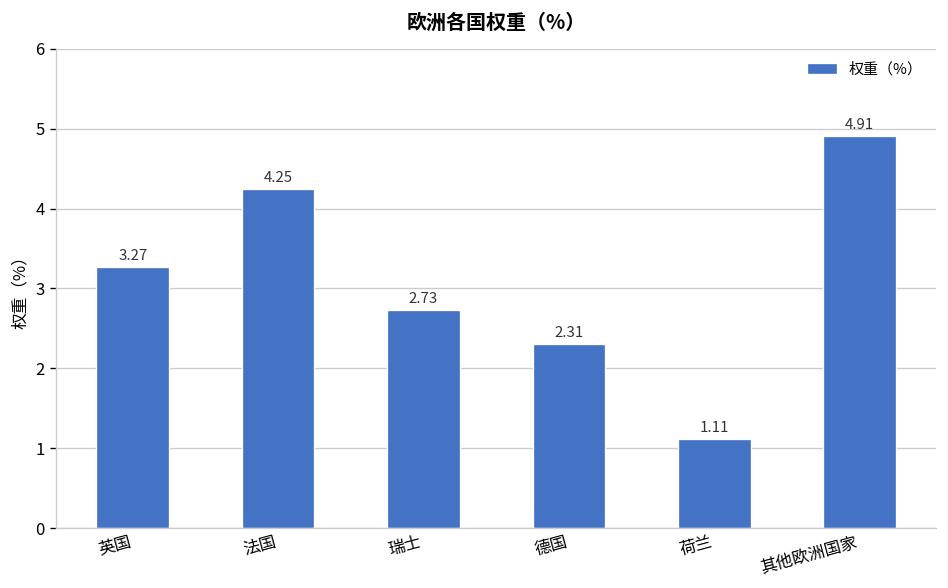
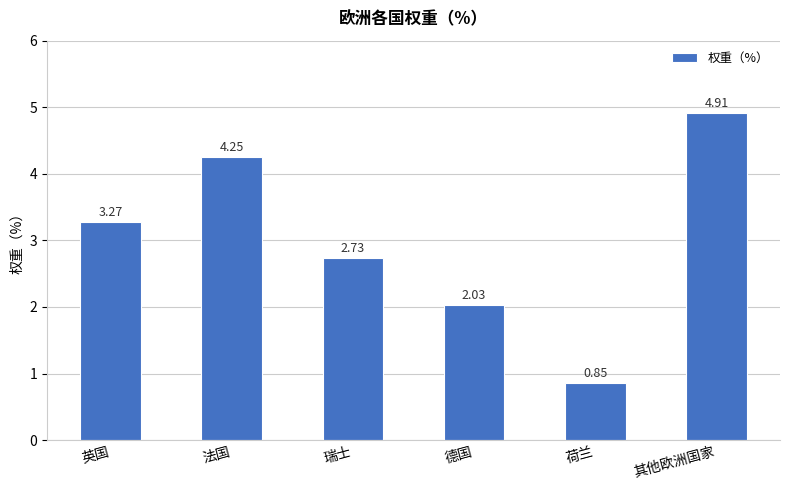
  {
    "英国": 3.27,
    "法国": 4.25,
    "瑞士": 2.73,
-   "德国": 2.31,
-   "荷兰": 1.11,
+   "德国": 2.03,
+   "荷兰": 0.85,
    "其他欧洲国家": 4.91
  }
